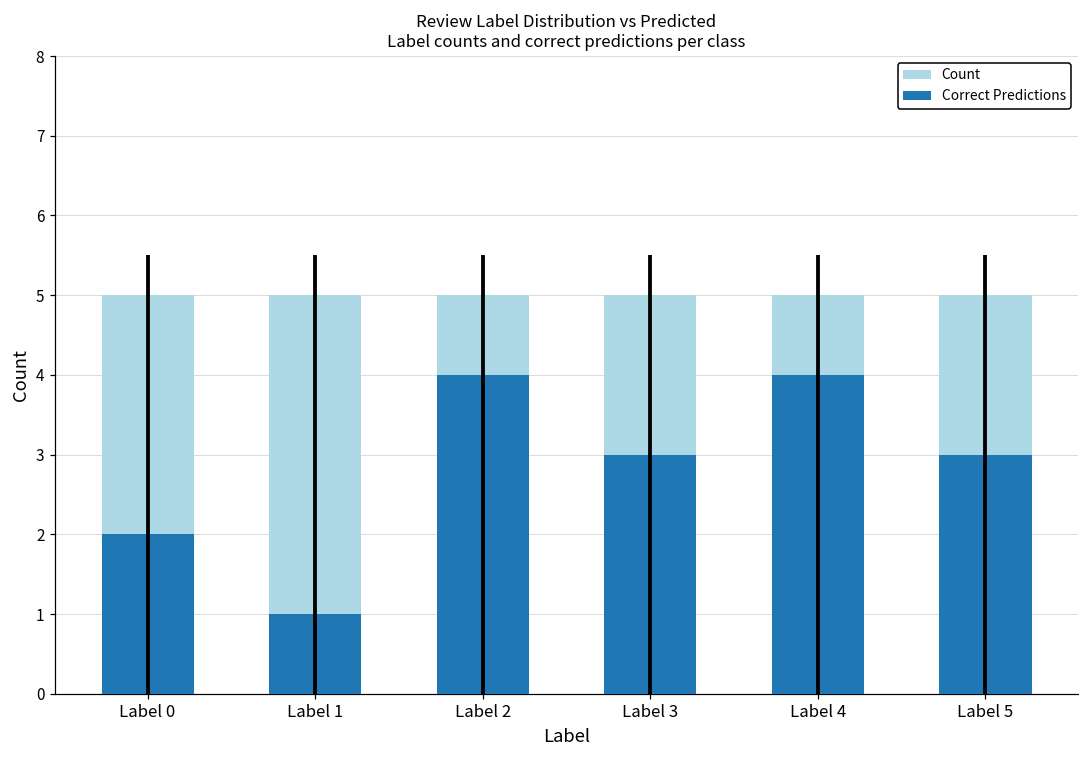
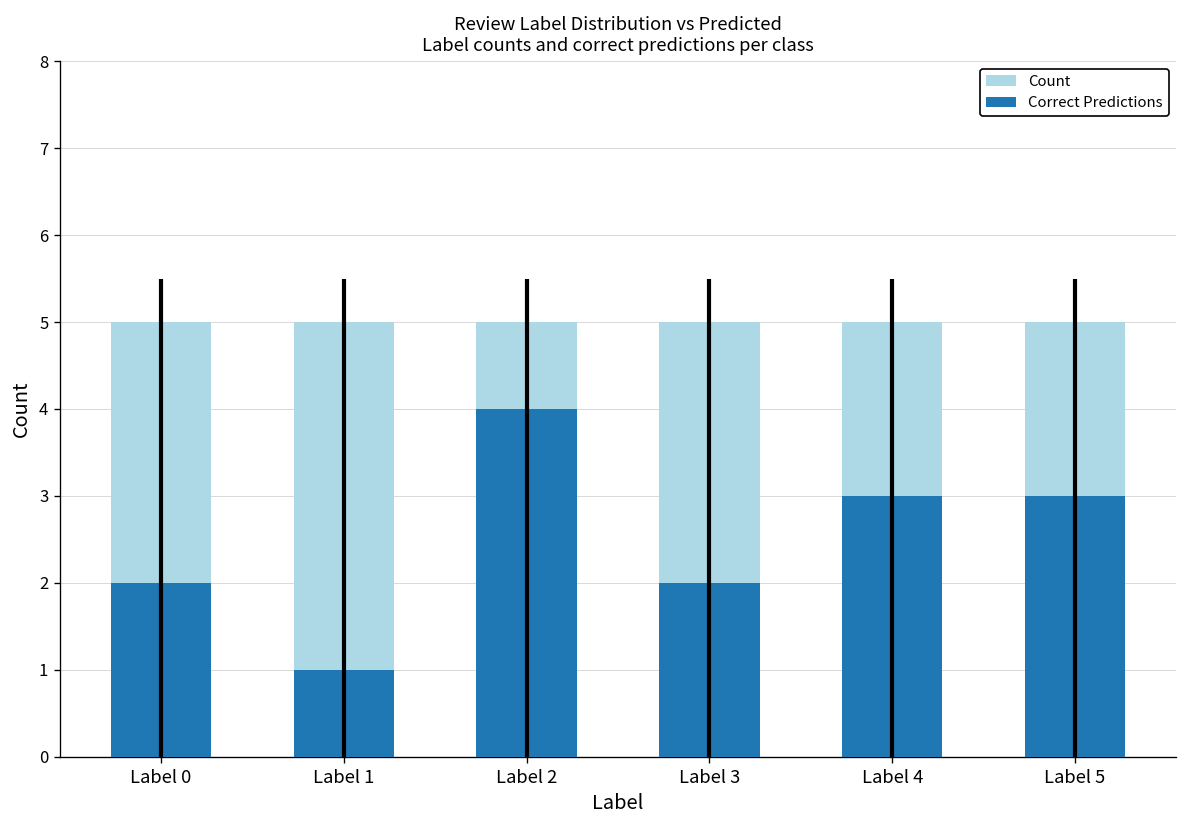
  {
    "Count": {
      "Label 0": 5,
      "Label 1": 5,
      "Label 2": 5,
      "Label 3": 5,
      "Label 4": 5,
      "Label 5": 5
    },
    "Correct Predictions": {
-     "Label 3": 3,
-     "Label 4": 4
+     "Label 3": 2,
+     "Label 4": 3
    }
  }
